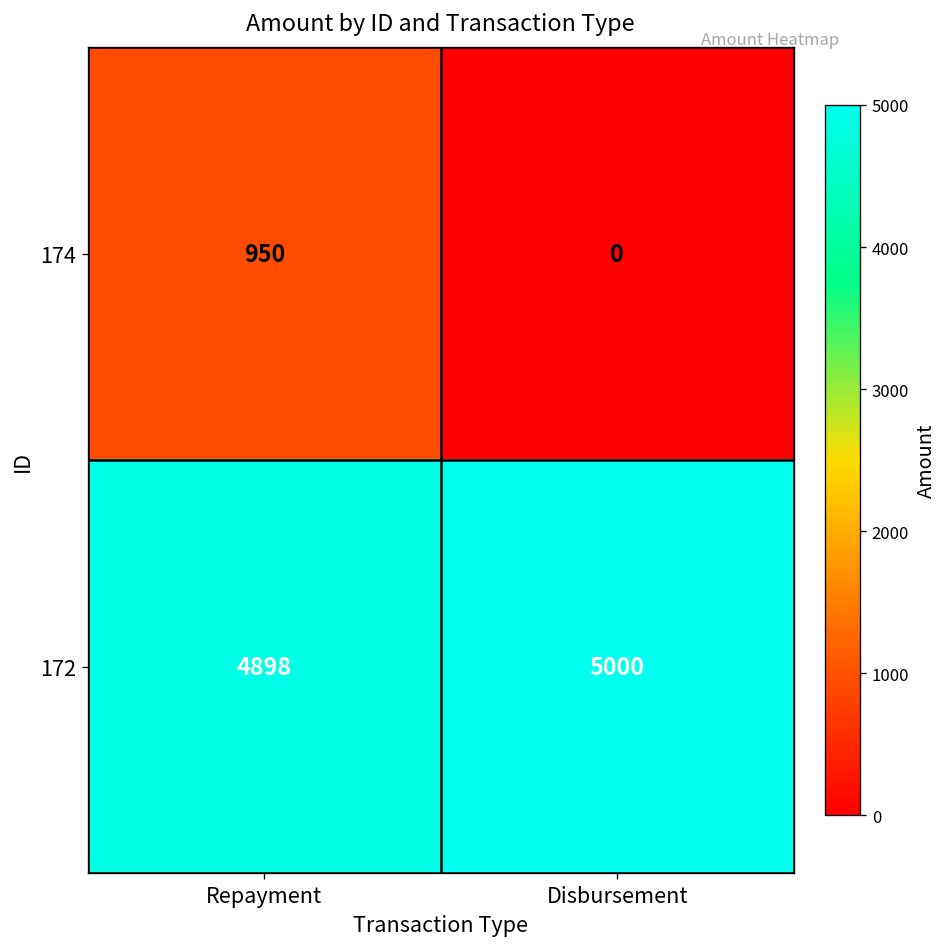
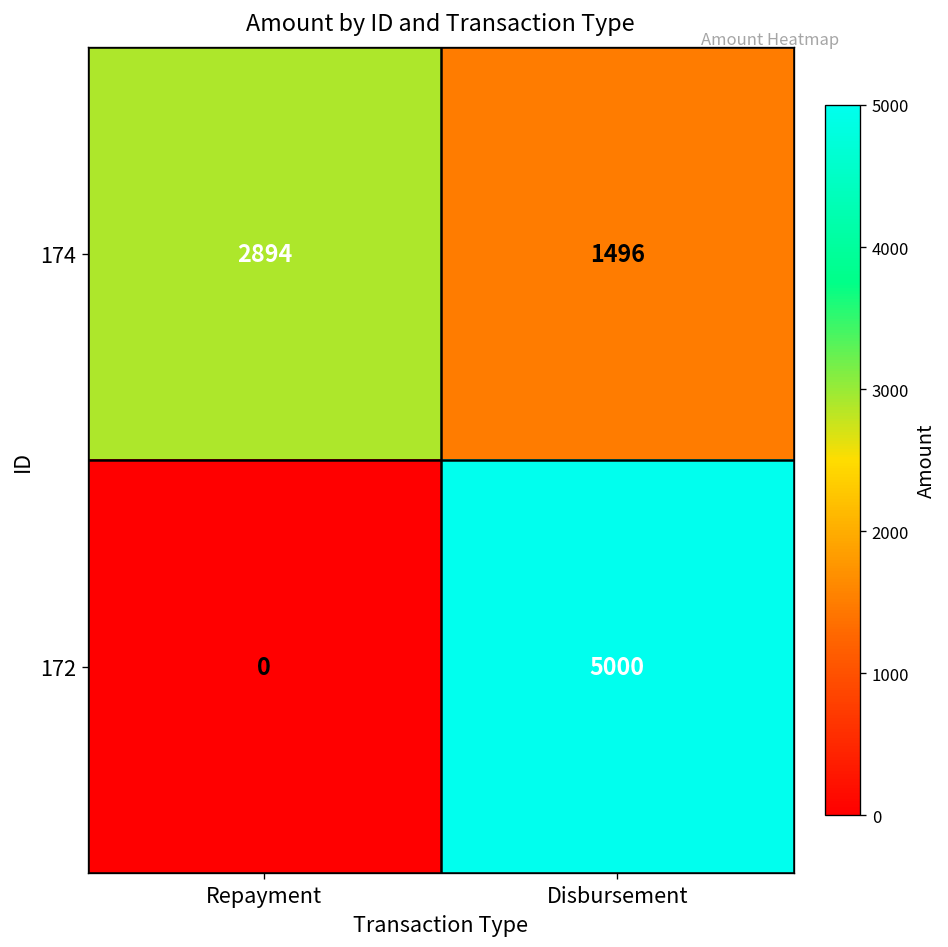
  {
    "174": {
-     "Repayment": 950,
-     "Disbursement": 0
+     "Repayment": 2894,
+     "Disbursement": 1496
    },
    "172": {
-     "Repayment": 4898,
+     "Repayment": 0,
      "Disbursement": 5000
    }
  }
